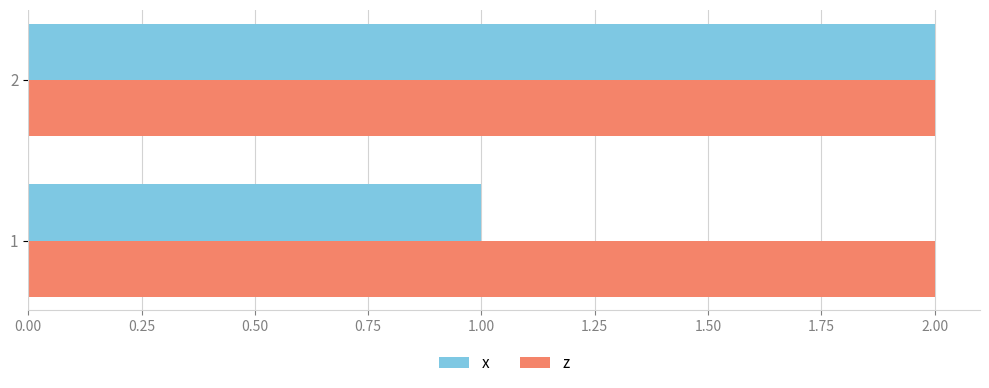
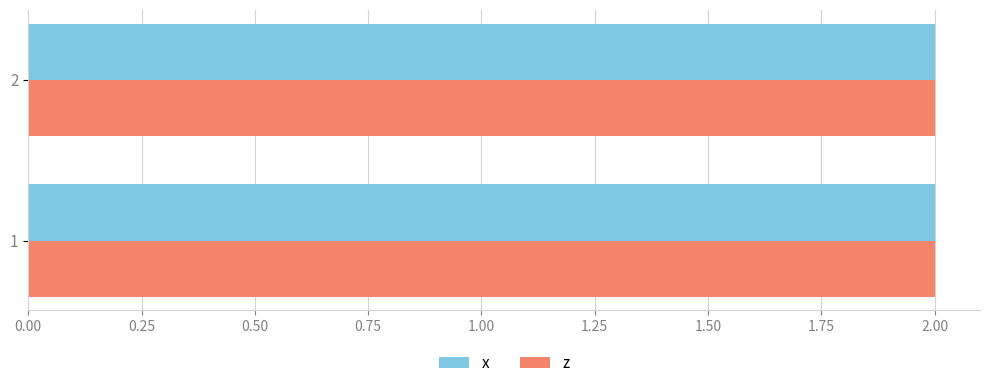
  {
    "x": {
      "2": 2,
-     "1": 1
+     "1": 2
    },
    "z": {
      "2": 2,
      "1": 2
    }
  }
